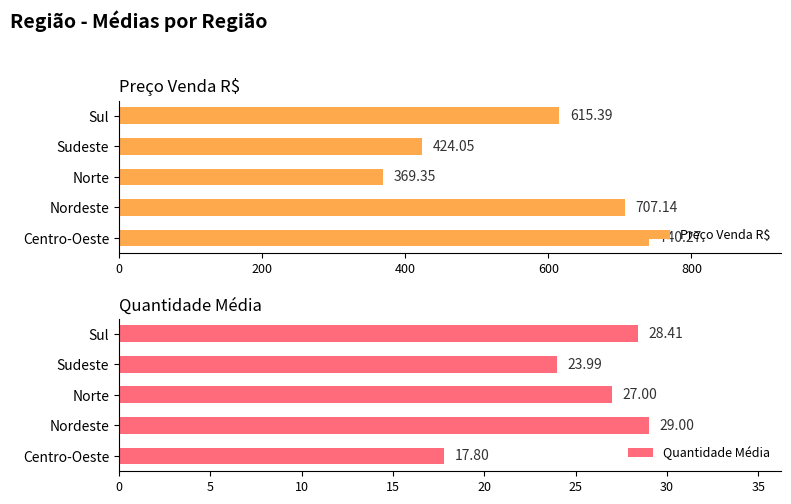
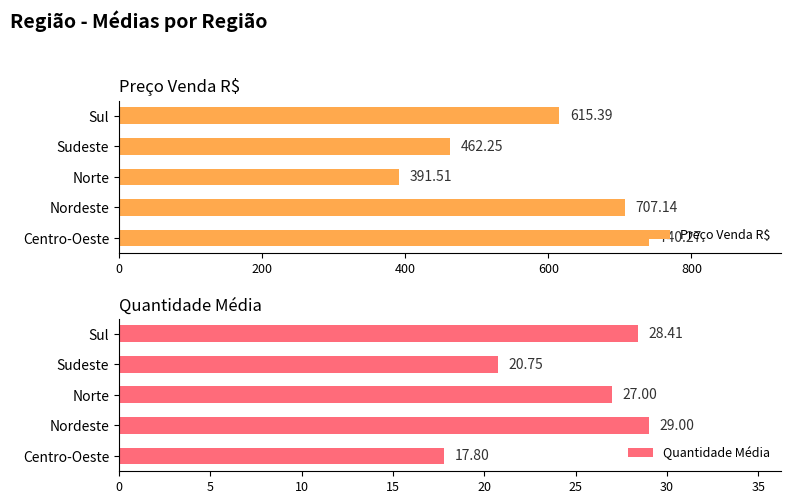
  {
    "Preço Venda R$": {
      "Sul": 615.39,
-     "Sudeste": 424.05,
-     "Norte": 369.35,
+     "Sudeste": 462.25,
+     "Norte": 391.51,
      "Nordeste": 707.14,
      "Centro-Oeste": 740.27
    },
    "Quantidade Média": {
      "Sul": 28.41,
-     "Sudeste": 23.99,
+     "Sudeste": 20.75,
      "Norte": 27.00,
      "Nordeste": 29.00,
      "Centro-Oeste": 17.80
    }
  }
